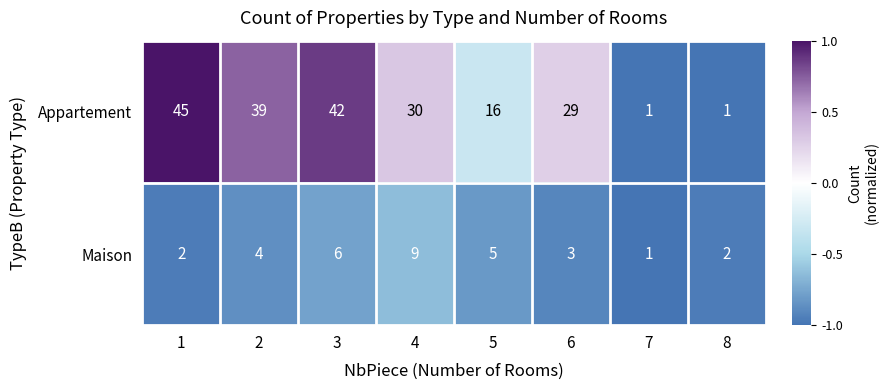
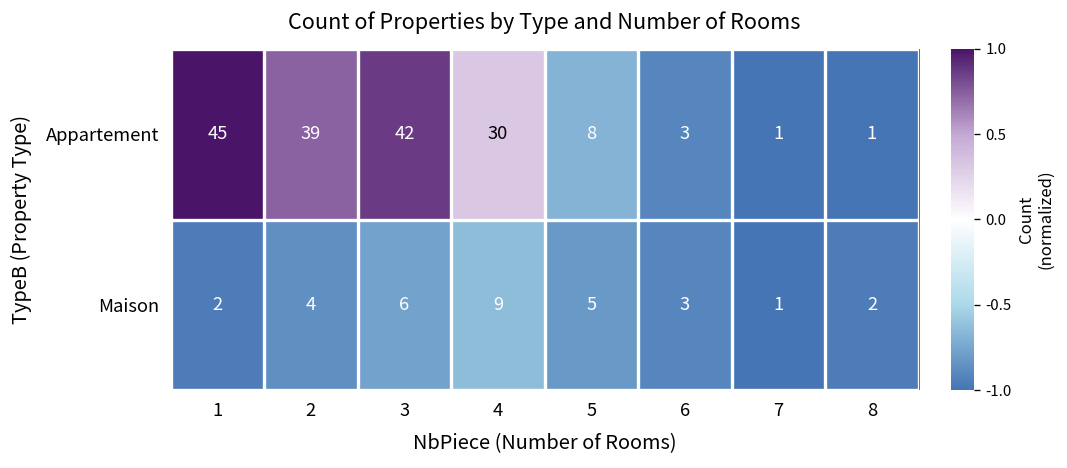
  {
    "Appartement": {
      "1": 45,
      "2": 39,
      "3": 42,
      "4": 30,
-     "5": 16,
-     "6": 29,
+     "5": 8,
+     "6": 3,
      "7": 1,
      "8": 1
    },
    "Maison": {
      "1": 2,
      "2": 4,
      "3": 6,
      "4": 9,
      "5": 5,
      "6": 3,
      "7": 1,
      "8": 2
    }
  }
